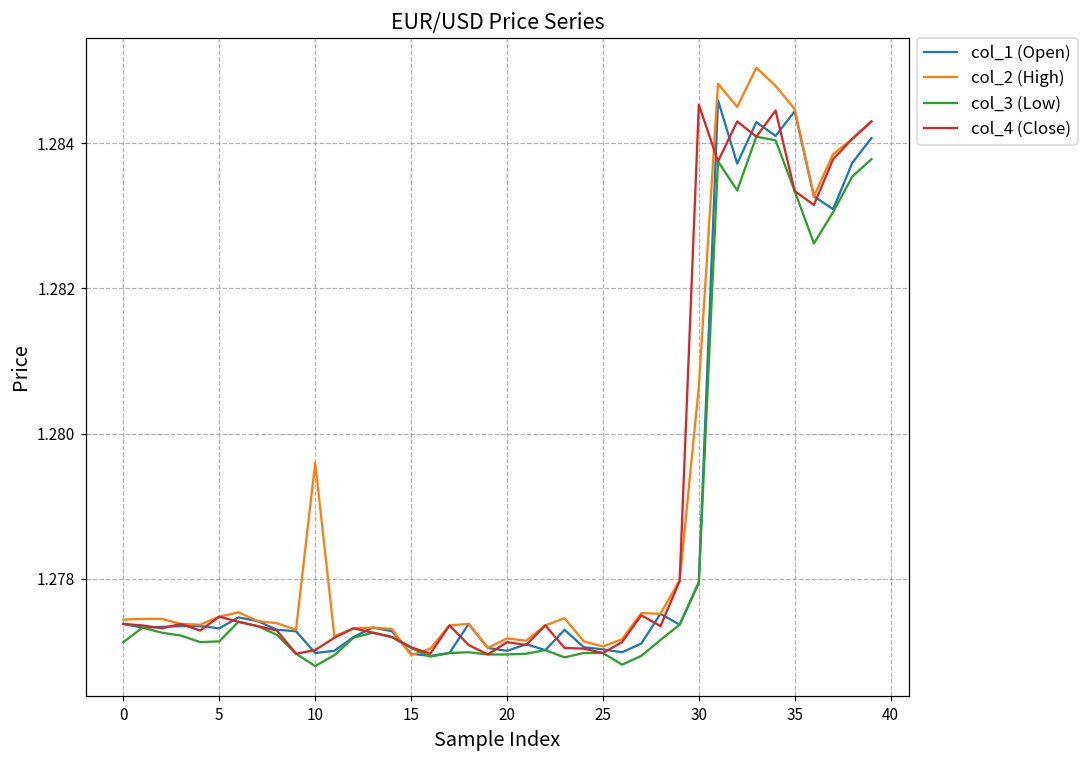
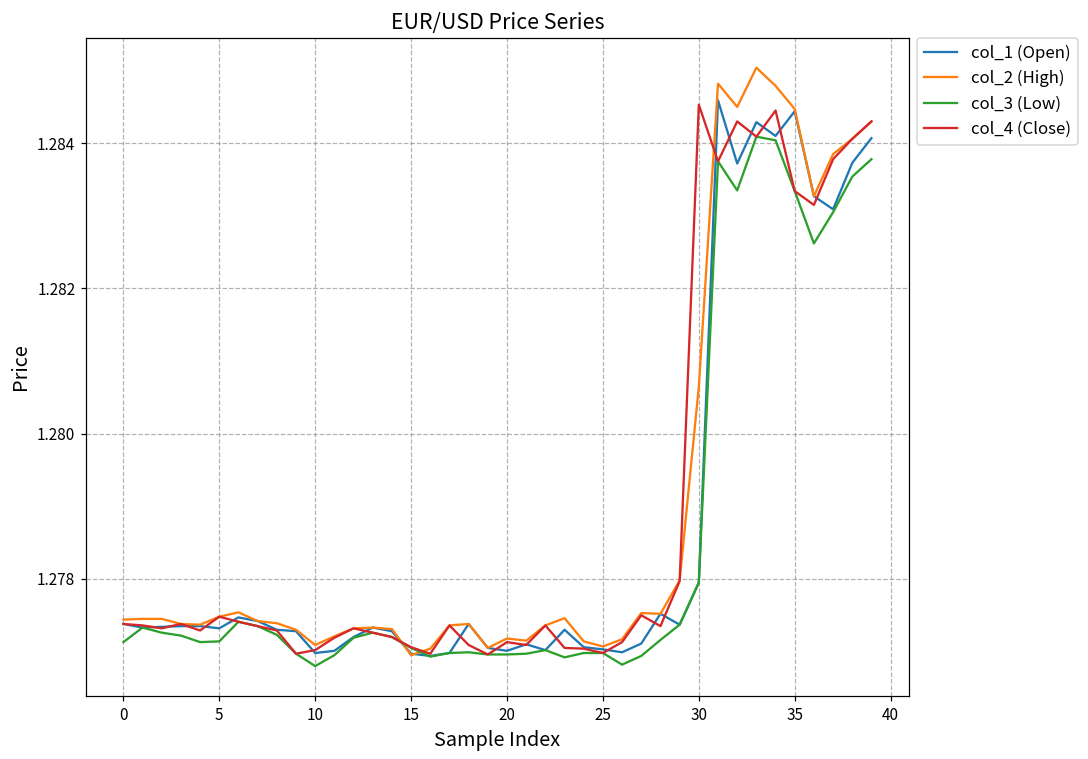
  {
    "col_1 (Open)": {
      "5": 1.2773,
      "10": 1.2770,
      "20": 1.2770,
      "25": 1.2770
    },
    "col_2 (High)": {
      "0": 1.2774,
-     "10": 1.2796,
+     "10": 1.2771,
      "20": 1.2772,
      "25": 1.2771,
      "30": 1.2807
    },
    "col_3 (Low)": {
      "0": 1.2771,
      "5": 1.2771,
      "10": 1.2768,
      "20": 1.2770
    },
    "col_4 (Close)": {
      "10": 1.2770,
      "20": 1.2771,
      "30": 1.2845
    }
  }
